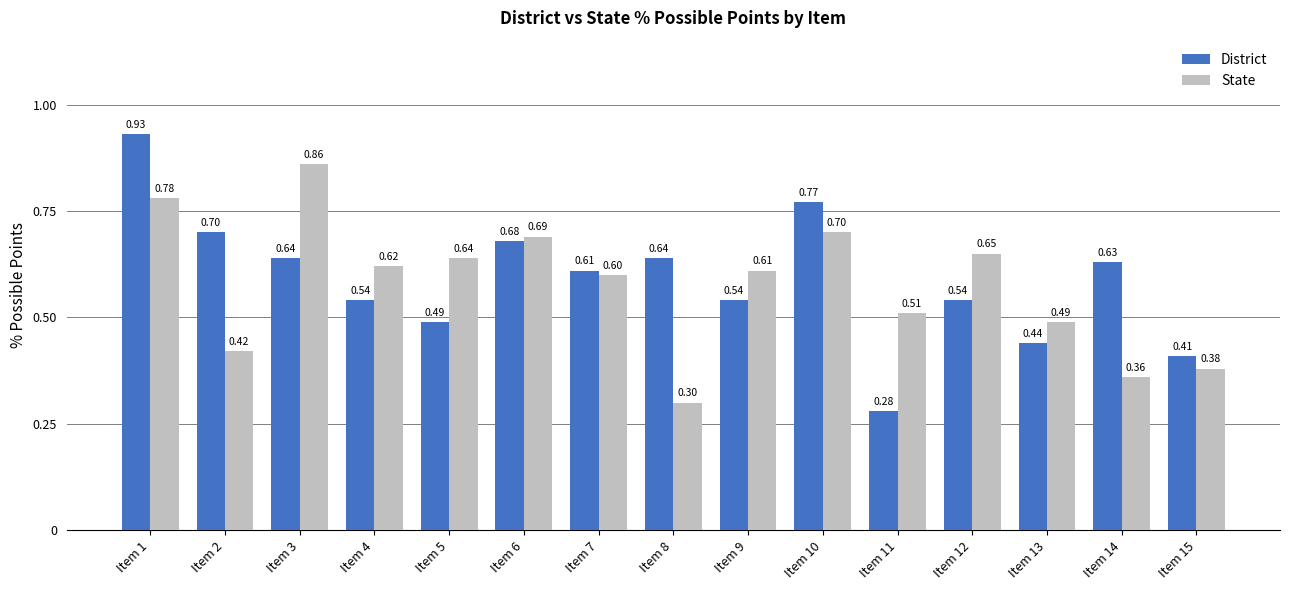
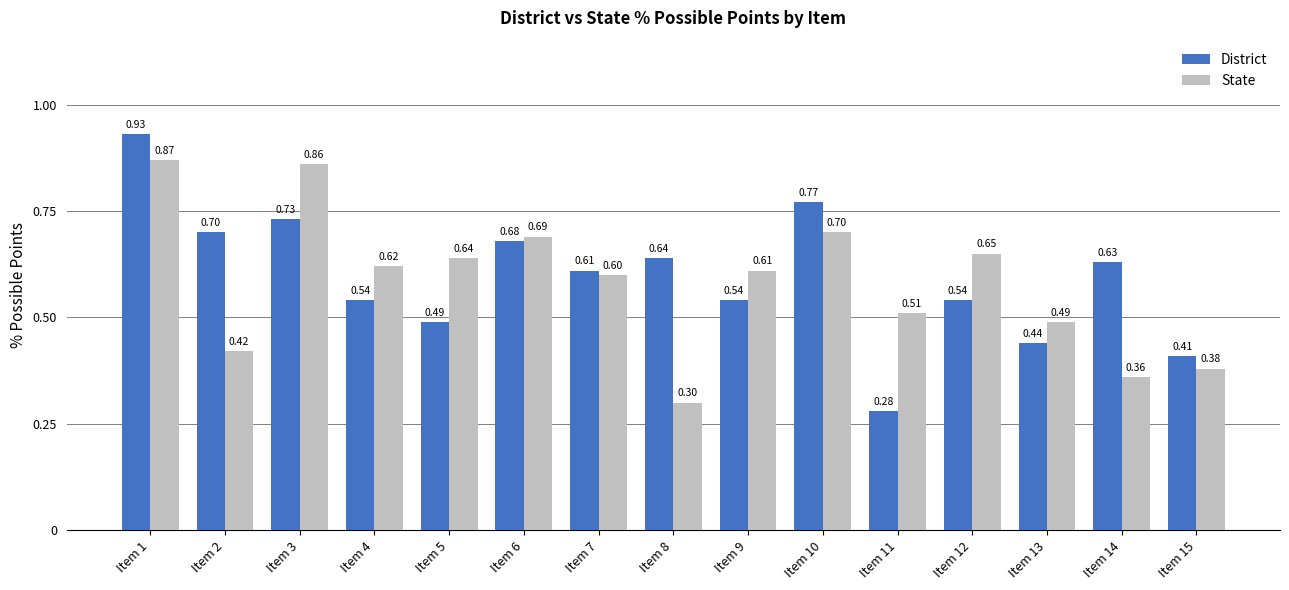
  {
    "District": {
      "Item 1": 0.93,
      "Item 2": 0.70,
-     "Item 3": 0.64,
+     "Item 3": 0.73,
      "Item 4": 0.54,
      "Item 5": 0.49,
      "Item 6": 0.68,
      "Item 7": 0.61,
      "Item 8": 0.64,
      "Item 9": 0.54,
      "Item 10": 0.77,
      "Item 11": 0.28,
      "Item 12": 0.54,
      "Item 13": 0.44,
      "Item 14": 0.63,
      "Item 15": 0.41
    },
    "State": {
-     "Item 1": 0.78,
+     "Item 1": 0.87,
      "Item 2": 0.42,
      "Item 3": 0.86,
      "Item 4": 0.62,
      "Item 5": 0.64,
      "Item 6": 0.69,
      "Item 7": 0.60,
      "Item 8": 0.30,
      "Item 9": 0.61,
      "Item 10": 0.70,
      "Item 11": 0.51,
      "Item 12": 0.65,
      "Item 13": 0.49,
      "Item 14": 0.36,
      "Item 15": 0.38
    }
  }
